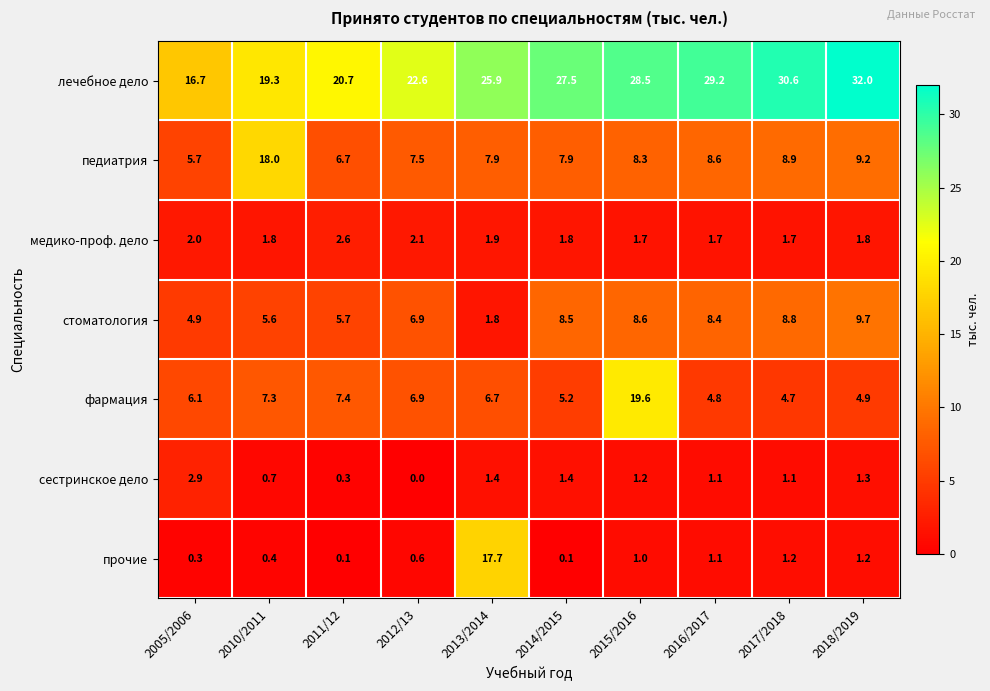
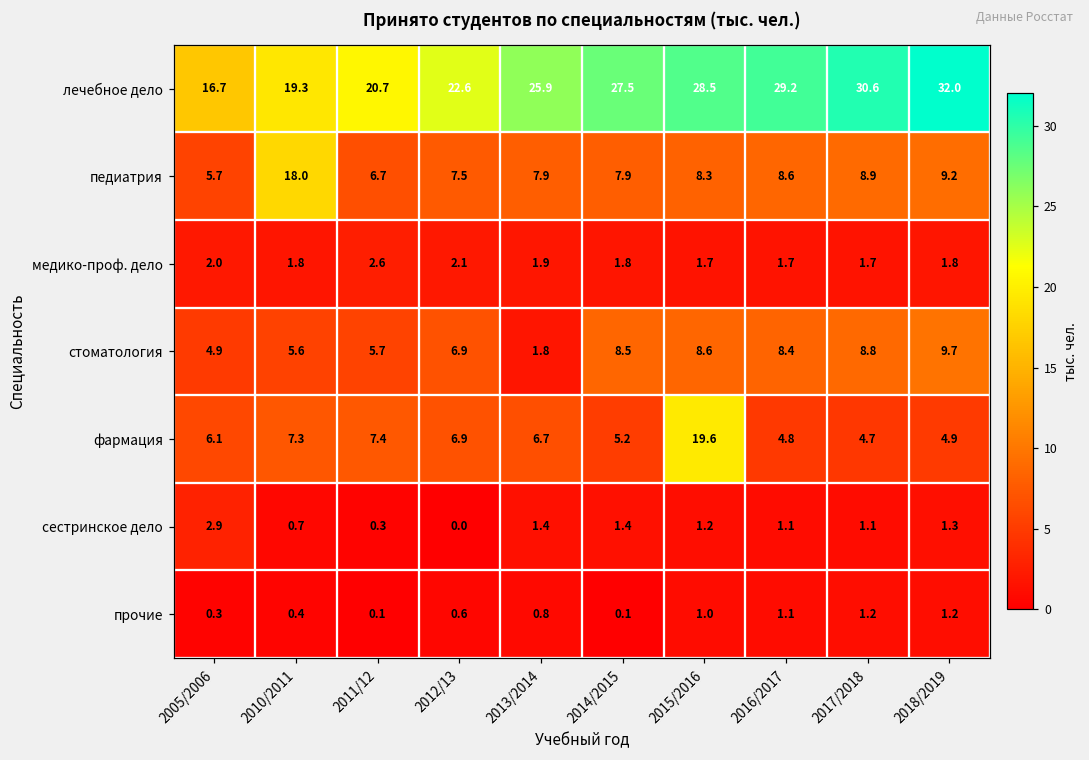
  {
    "лечебное дело": {
      "2005/2006": 16.7,
      "2010/2011": 19.3,
      "2011/12": 20.7,
      "2012/13": 22.6,
      "2013/2014": 25.9,
      "2014/2015": 27.5,
      "2015/2016": 28.5,
      "2016/2017": 29.2,
      "2017/2018": 30.6,
      "2018/2019": 32.0
    },
    "педиатрия": {
      "2005/2006": 5.7,
      "2010/2011": 18.0,
      "2011/12": 6.7,
      "2012/13": 7.5,
      "2013/2014": 7.9,
      "2014/2015": 7.9,
      "2015/2016": 8.3,
      "2016/2017": 8.6,
      "2017/2018": 8.9,
      "2018/2019": 9.2
    },
    "медико-проф. дело": {
      "2005/2006": 2.0,
      "2010/2011": 1.8,
      "2011/12": 2.6,
      "2012/13": 2.1,
      "2013/2014": 1.9,
      "2014/2015": 1.8,
      "2015/2016": 1.7,
      "2016/2017": 1.7,
      "2017/2018": 1.7,
      "2018/2019": 1.8
    },
    "стоматология": {
      "2005/2006": 4.9,
      "2010/2011": 5.6,
      "2011/12": 5.7,
      "2012/13": 6.9,
      "2013/2014": 1.8,
      "2014/2015": 8.5,
      "2015/2016": 8.6,
      "2016/2017": 8.4,
      "2017/2018": 8.8,
      "2018/2019": 9.7
    },
    "фармация": {
      "2005/2006": 6.1,
      "2010/2011": 7.3,
      "2011/12": 7.4,
      "2012/13": 6.9,
      "2013/2014": 6.7,
      "2014/2015": 5.2,
      "2015/2016": 19.6,
      "2016/2017": 4.8,
      "2017/2018": 4.7,
      "2018/2019": 4.9
    },
    "сестринское дело": {
      "2005/2006": 2.9,
      "2010/2011": 0.7,
      "2011/12": 0.3,
      "2012/13": 0.0,
      "2013/2014": 1.4,
      "2014/2015": 1.4,
      "2015/2016": 1.2,
      "2016/2017": 1.1,
      "2017/2018": 1.1,
      "2018/2019": 1.3
    },
    "прочие": {
      "2005/2006": 0.3,
      "2010/2011": 0.4,
      "2011/12": 0.1,
      "2012/13": 0.6,
-     "2013/2014": 17.7,
+     "2013/2014": 0.8,
      "2014/2015": 0.1,
      "2015/2016": 1.0,
      "2016/2017": 1.1,
      "2017/2018": 1.2,
      "2018/2019": 1.2
    }
  }
